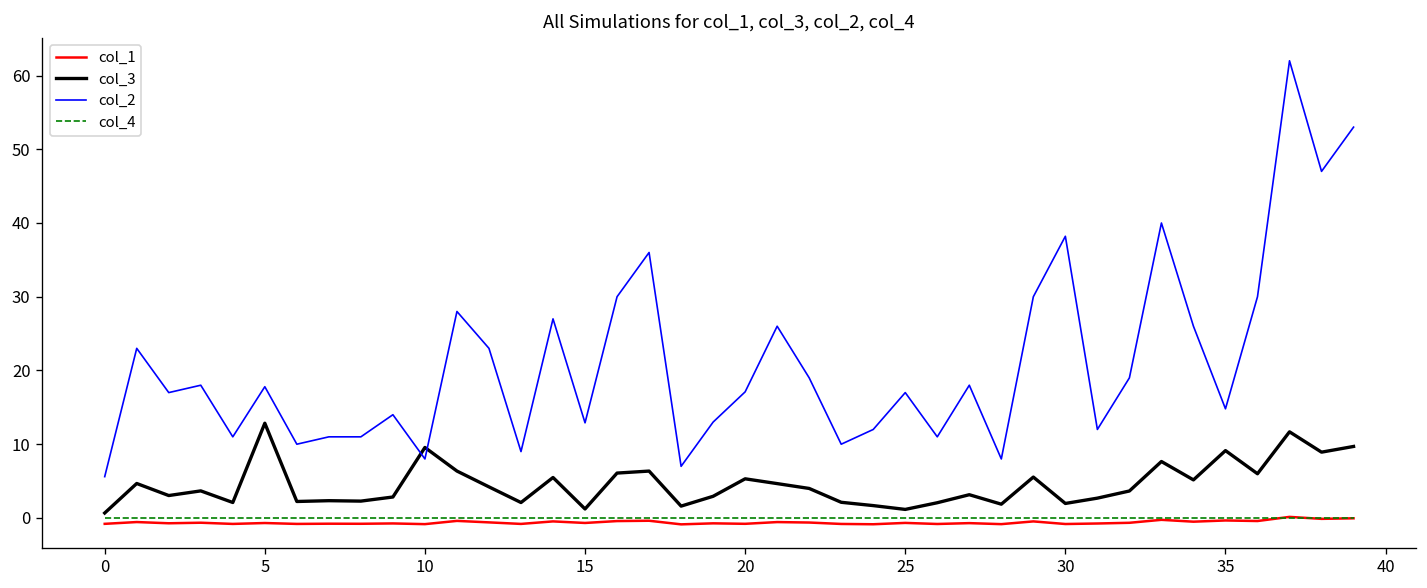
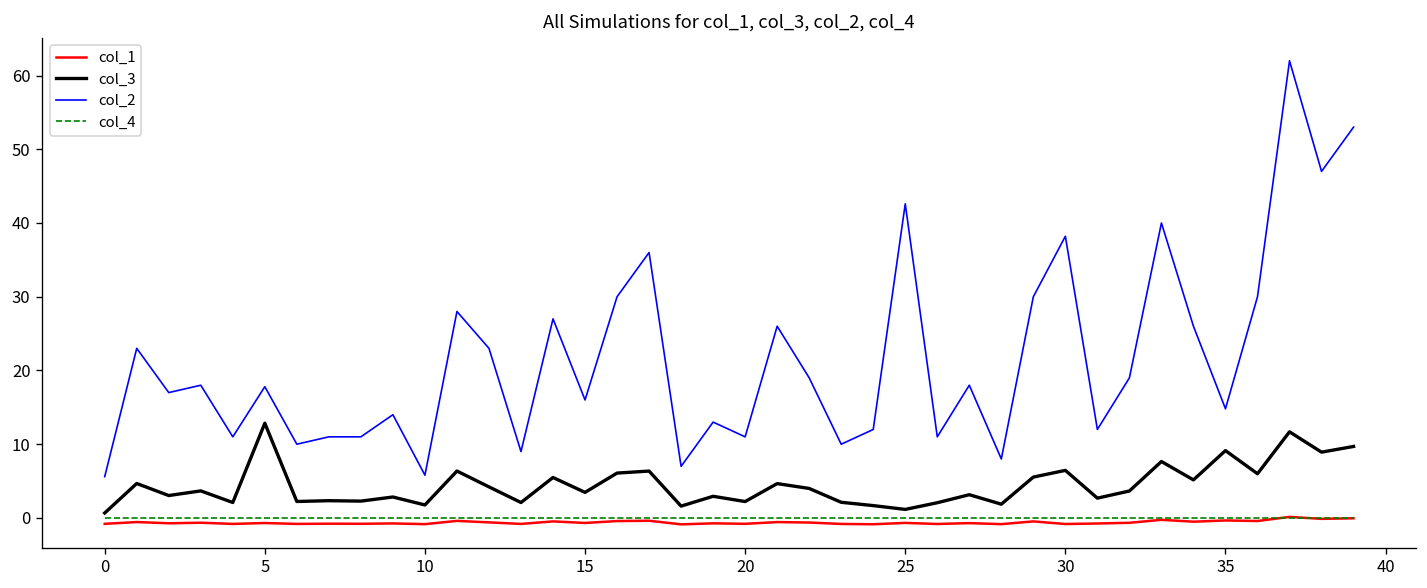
  {
    "col_1": {
      "0": -1,
      "5": -1,
      "10": -1,
      "15": -1,
      "20": -1,
      "25": -1,
      "30": -1
    },
    "col_3": {
      "0": 1,
      "5": 13,
-     "10": 10,
-     "15": 1,
-     "20": 5,
+     "10": 2,
+     "15": 3,
+     "20": 2,
      "25": 1,
-     "30": 2,
+     "30": 6,
      "35": 9
    },
    "col_2": {
      "0": 6,
      "5": 18,
-     "10": 8,
-     "15": 13,
-     "20": 17,
-     "25": 17,
+     "10": 6,
+     "15": 16,
+     "20": 11,
+     "25": 43,
      "30": 38,
      "35": 15
    },
    "col_4": {
      "0": 0,
      "5": 0,
      "10": 0,
      "15": 0,
      "20": 0,
      "25": 0,
      "30": 0
    }
  }
